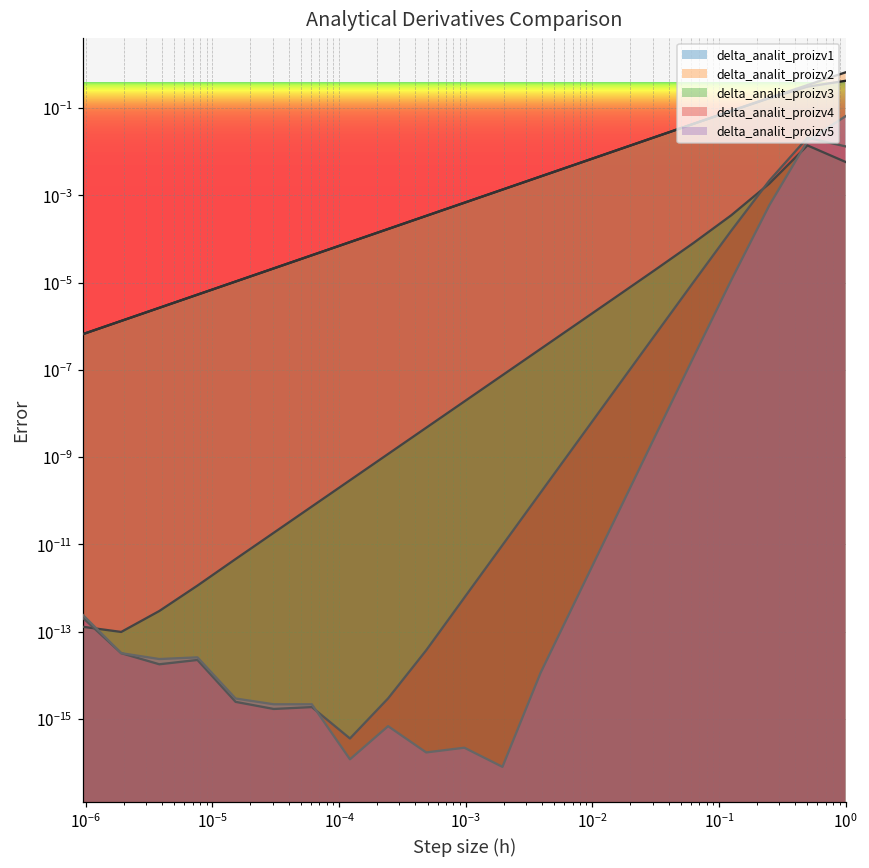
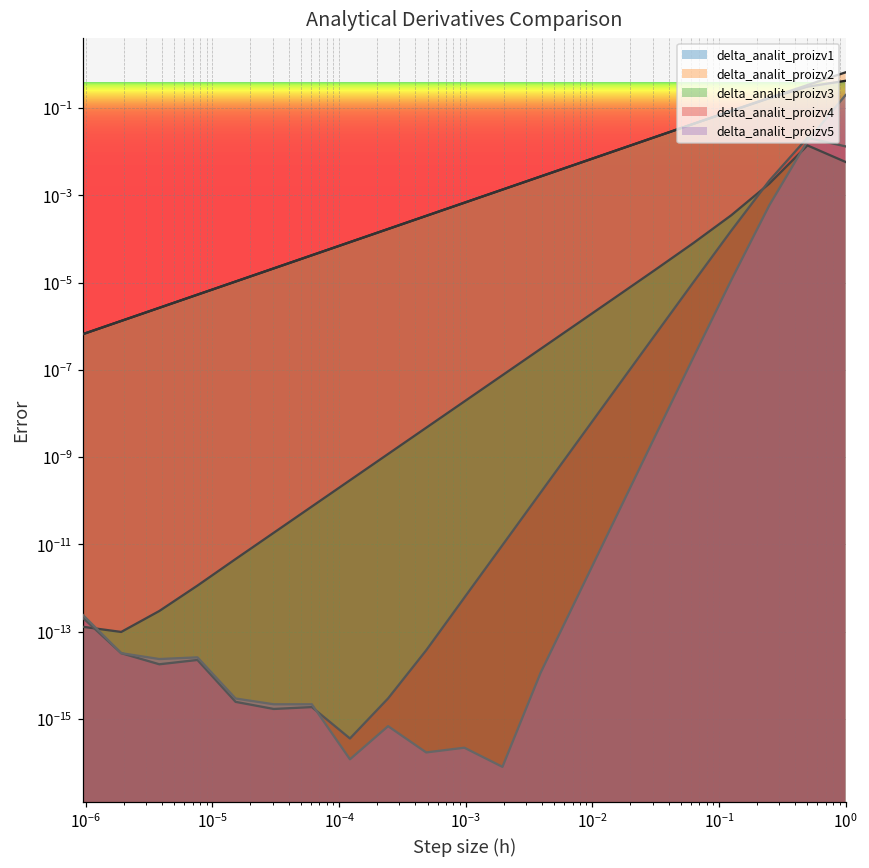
  {
    "delta_analit_proizv1": {
      "10^0": 0.4
    },
    "delta_analit_proizv3": {
      "10^0": 0.006
    },
    "delta_analit_proizv5": {
-     "10^0": 0.07
+     "10^0": 0.2
    }
  }
